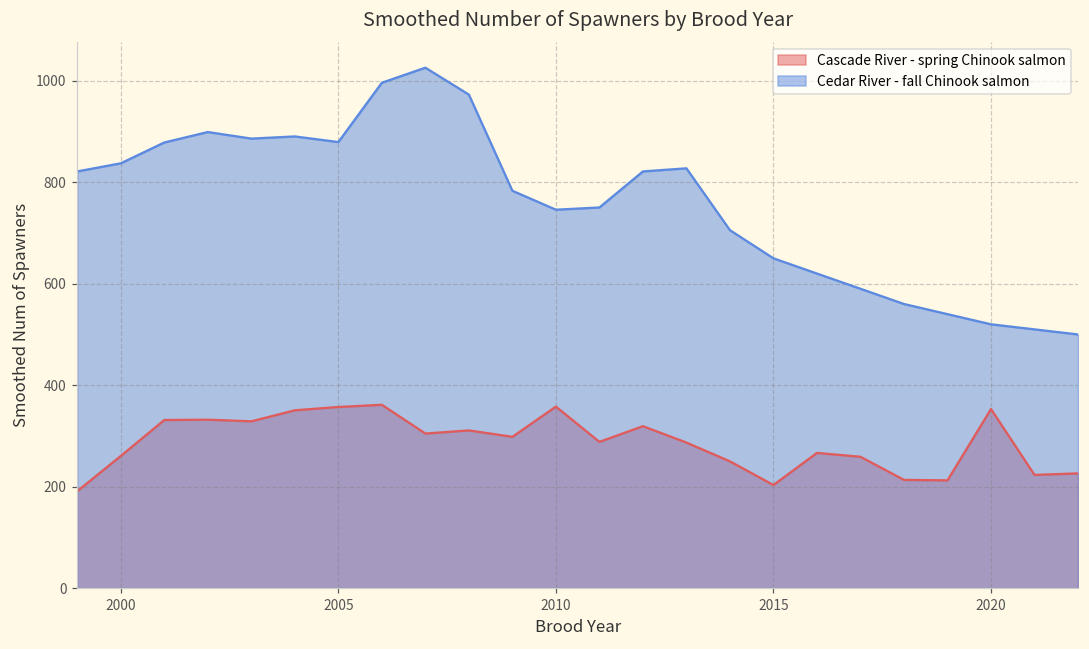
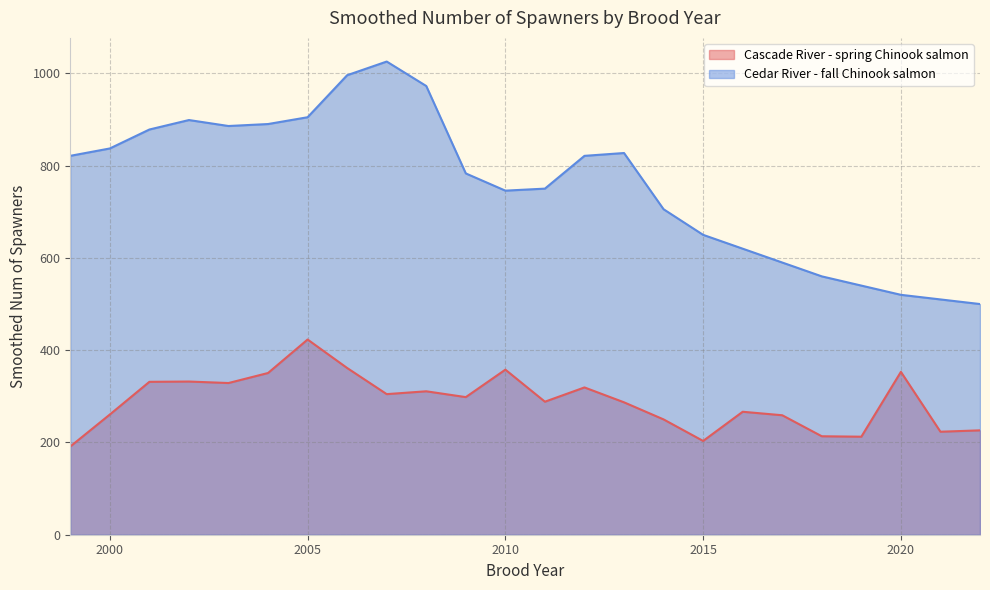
  {
    "Cascade River - spring Chinook salmon": {
      "2000": 260,
-     "2005": 360,
+     "2005": 420,
      "2010": 360,
      "2015": 200,
      "2020": 350
    },
    "Cedar River - fall Chinook salmon": {
      "2000": 840,
-     "2005": 880,
+     "2005": 900,
      "2010": 750,
      "2015": 650,
      "2020": 520
    }
  }
